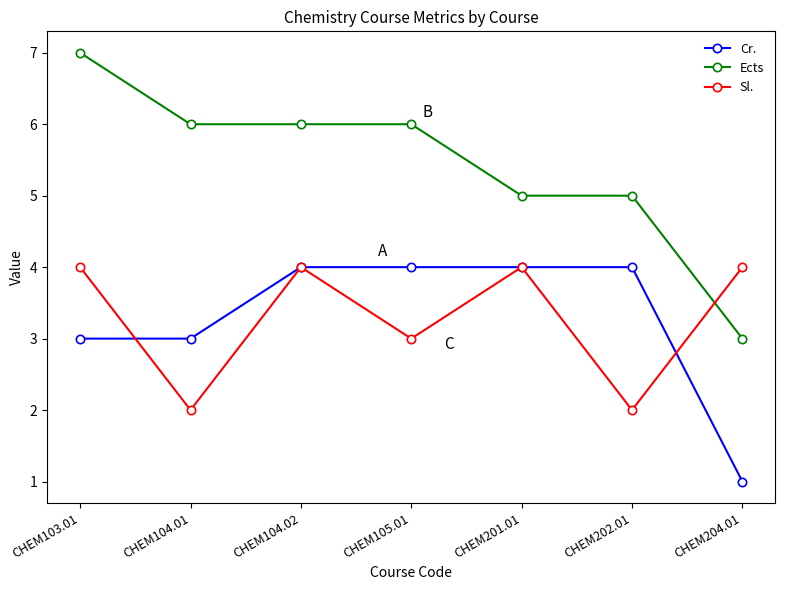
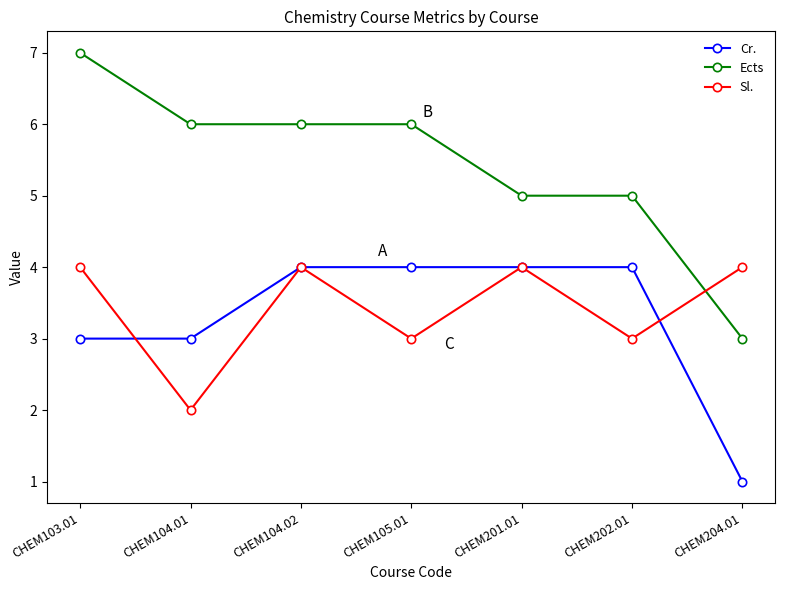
  {
    "Cr.": {
      "CHEM103.01": 3,
      "CHEM104.01": 3,
      "CHEM105.01": 4,
      "CHEM202.01": 4,
      "CHEM204.01": 1
    },
    "Ects": {
      "CHEM103.01": 7,
      "CHEM104.01": 6,
      "CHEM104.02": 6,
      "CHEM105.01": 6,
      "CHEM201.01": 5,
      "CHEM202.01": 5,
      "CHEM204.01": 3
    },
    "Sl.": {
      "CHEM103.01": 4,
      "CHEM104.01": 2,
      "CHEM105.01": 3,
-     "CHEM202.01": 2,
+     "CHEM202.01": 3,
      "CHEM204.01": 4
    }
  }
